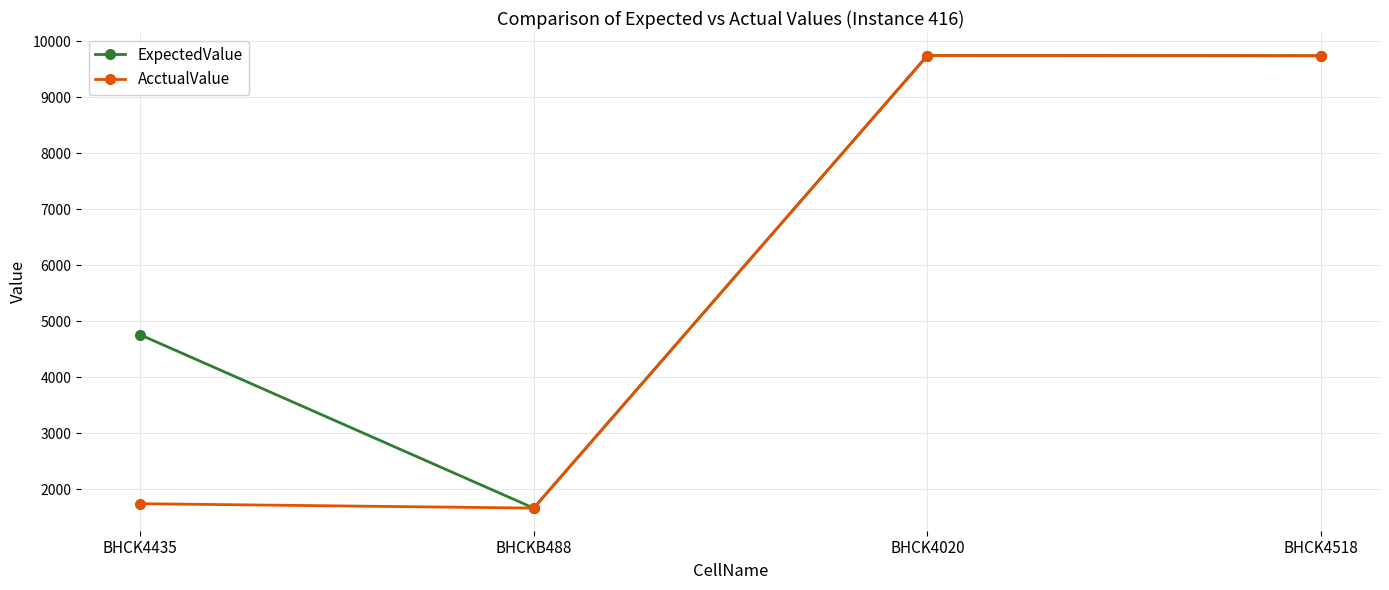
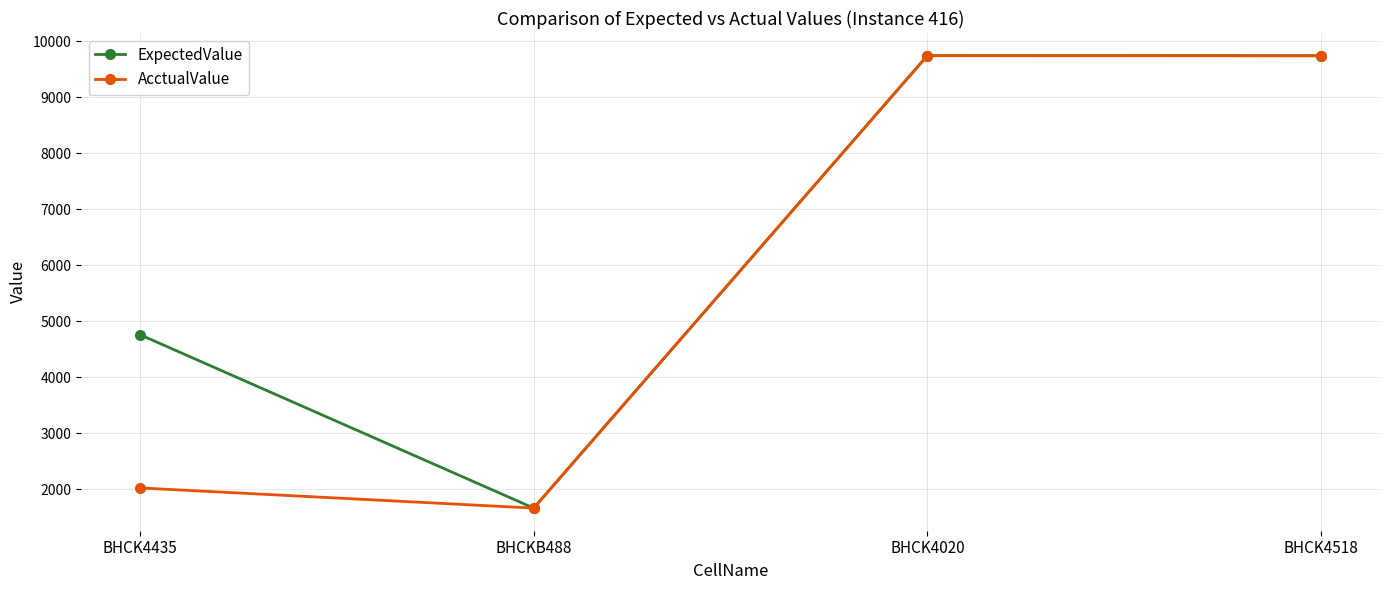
  {
    "ExpectedValue": {
      "BHCK4435": 4800
    },
    "AcctualValue": {
-     "BHCK4435": 1700
+     "BHCK4435": 2000
    }
  }
